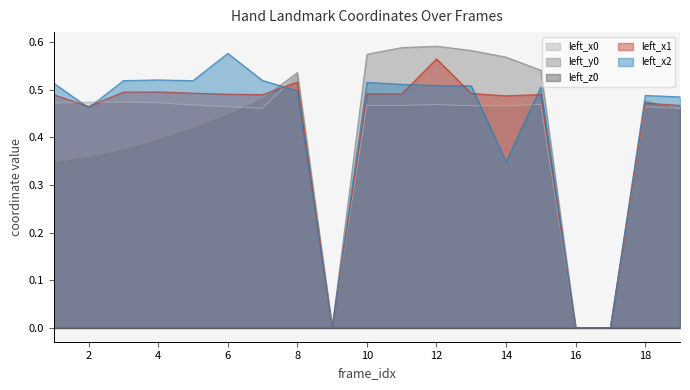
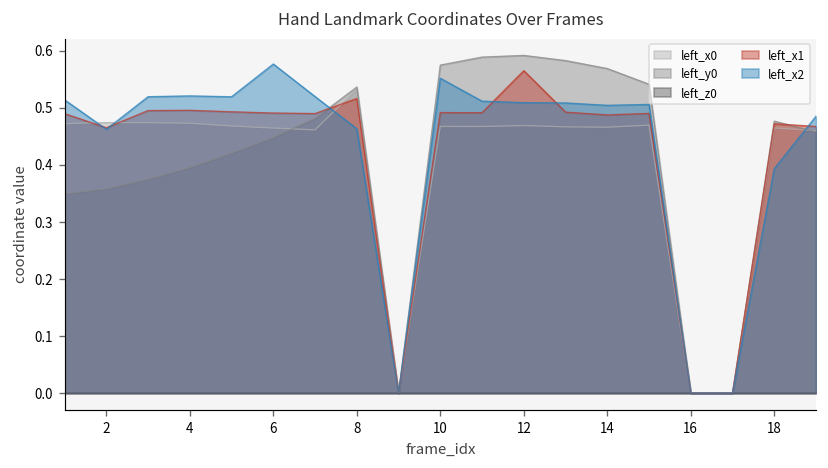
  {
    "left_x1": {
      "4": 0.50,
      "6": 0.49,
      "8": 0.52,
      "10": 0.49,
      "12": 0.57,
      "14": 0.49
    },
    "left_x2": {
      "4": 0.52,
      "6": 0.58,
-     "8": 0.50,
-     "10": 0.52,
+     "8": 0.46,
+     "10": 0.55,
      "12": 0.51,
-     "14": 0.35,
-     "18": 0.49
+     "14": 0.50,
+     "18": 0.39
    }
  }
